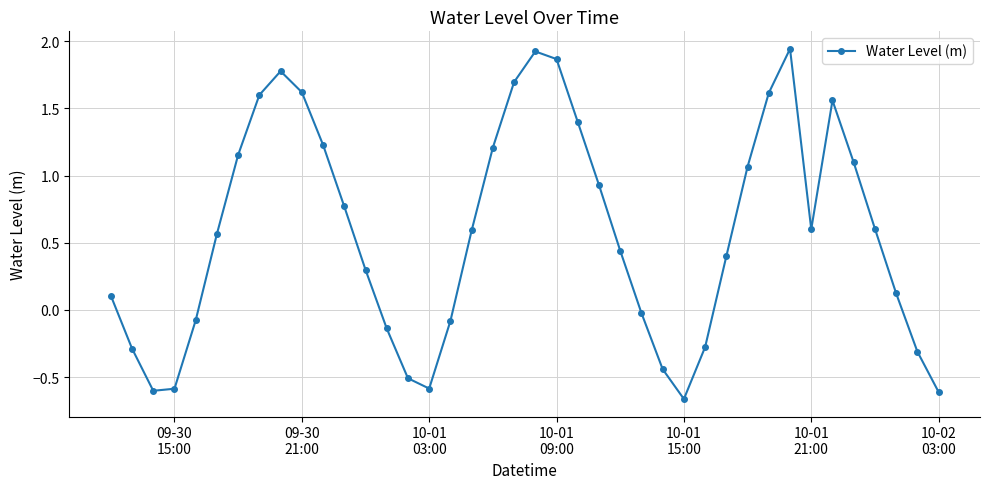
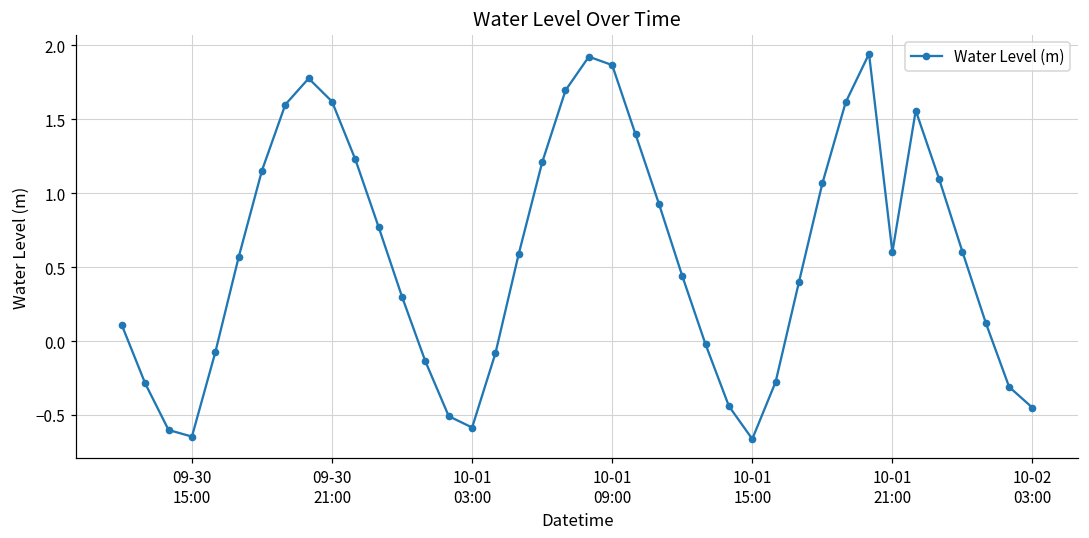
  {
-   "09-30 15:00": -0.59,
+   "09-30 15:00": -0.65,
    "09-30 21:00": 1.62,
    "10-01 03:00": -0.59,
    "10-01 09:00": 1.87,
    "10-01 15:00": -0.66,
    "10-01 21:00": 0.60,
-   "10-02 03:00": -0.61
+   "10-02 03:00": -0.45
  }
